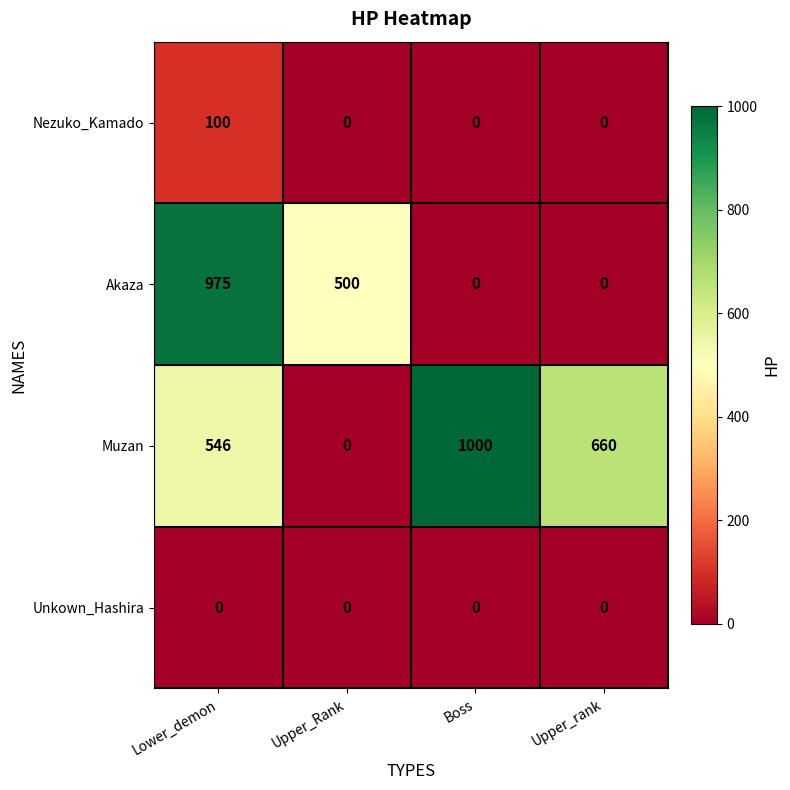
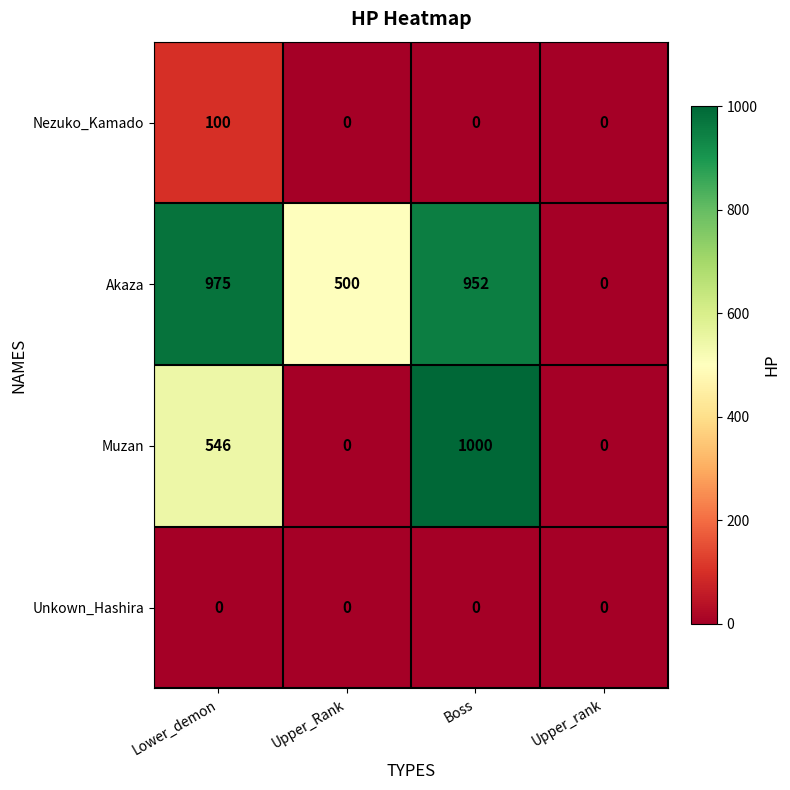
  {
    "Nezuko_Kamado": {
      "Lower_demon": 100,
      "Upper_Rank": 0,
      "Boss": 0,
      "Upper_rank": 0
    },
    "Akaza": {
      "Lower_demon": 975,
      "Upper_Rank": 500,
-     "Boss": 0,
+     "Boss": 952,
      "Upper_rank": 0
    },
    "Muzan": {
      "Lower_demon": 546,
      "Upper_Rank": 0,
      "Boss": 1000,
-     "Upper_rank": 660
+     "Upper_rank": 0
    },
    "Unkown_Hashira": {
      "Lower_demon": 0,
      "Upper_Rank": 0,
      "Boss": 0,
      "Upper_rank": 0
    }
  }
